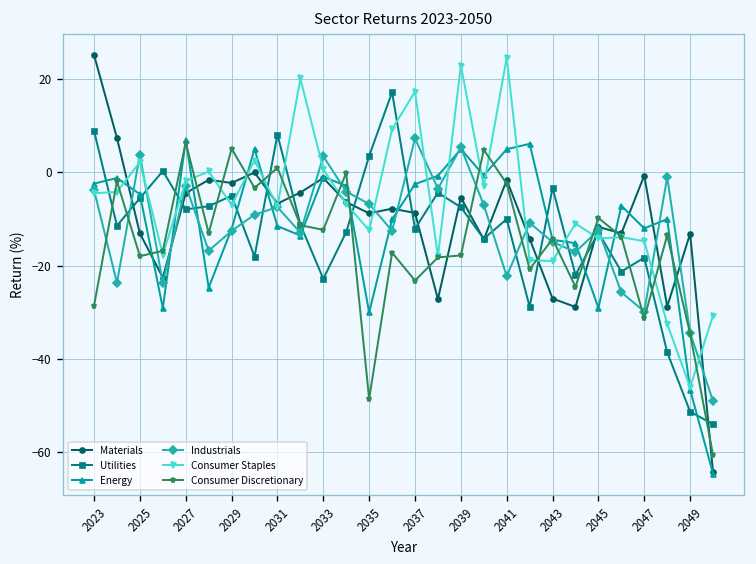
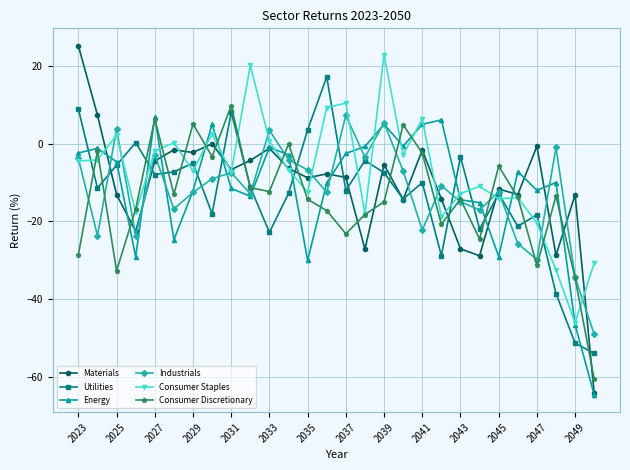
  {
    "Consumer Staples": {
      "2023": -4,
      "2025": 2,
      "2027": -2,
      "2029": -7,
      "2033": 1,
      "2035": -12,
-     "2037": 17,
+     "2037": 10,
      "2039": 23,
-     "2041": 25,
-     "2043": -19,
+     "2041": 6,
+     "2043": -13,
      "2045": -14,
-     "2047": -15
+     "2047": -20
    },
    "Consumer Discretionary": {
      "2023": -29,
-     "2025": -18,
+     "2025": -33,
      "2029": 5,
-     "2031": 1,
+     "2031": 10,
      "2033": -12,
-     "2035": -49,
+     "2035": -14,
      "2037": -23,
-     "2039": -18,
+     "2039": -15,
      "2041": -2,
-     "2045": -10,
+     "2045": -6,
      "2047": -31
    }
  }
